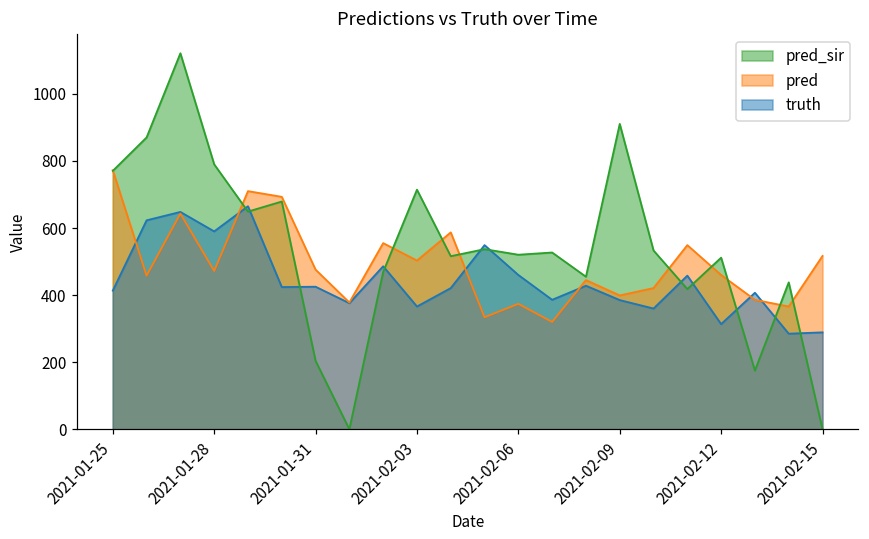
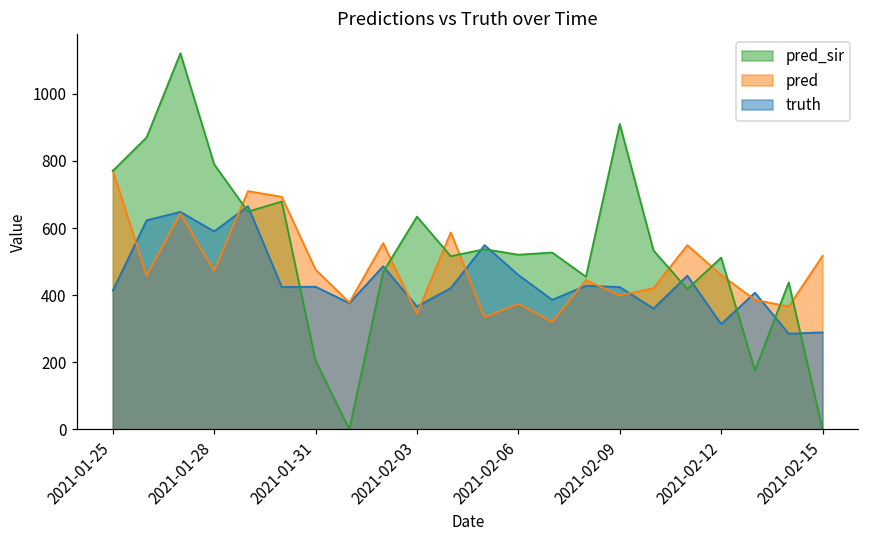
  {
    "pred_sir": {
      "2021-01-28": 790,
      "2021-01-31": 200,
-     "2021-02-03": 710,
+     "2021-02-03": 630,
      "2021-02-06": 520,
      "2021-02-09": 910,
      "2021-02-12": 510,
      "2021-02-15": 0
    },
    "pred": {
      "2021-01-28": 470,
      "2021-01-31": 480,
-     "2021-02-03": 500,
+     "2021-02-03": 340,
      "2021-02-06": 370,
      "2021-02-09": 400,
      "2021-02-12": 460,
      "2021-02-15": 520
    },
    "truth": {
      "2021-01-25": 410,
      "2021-01-28": 590,
      "2021-01-31": 430,
      "2021-02-03": 370,
      "2021-02-06": 460,
-     "2021-02-09": 390,
+     "2021-02-09": 420,
      "2021-02-12": 310,
      "2021-02-15": 290
    }
  }
